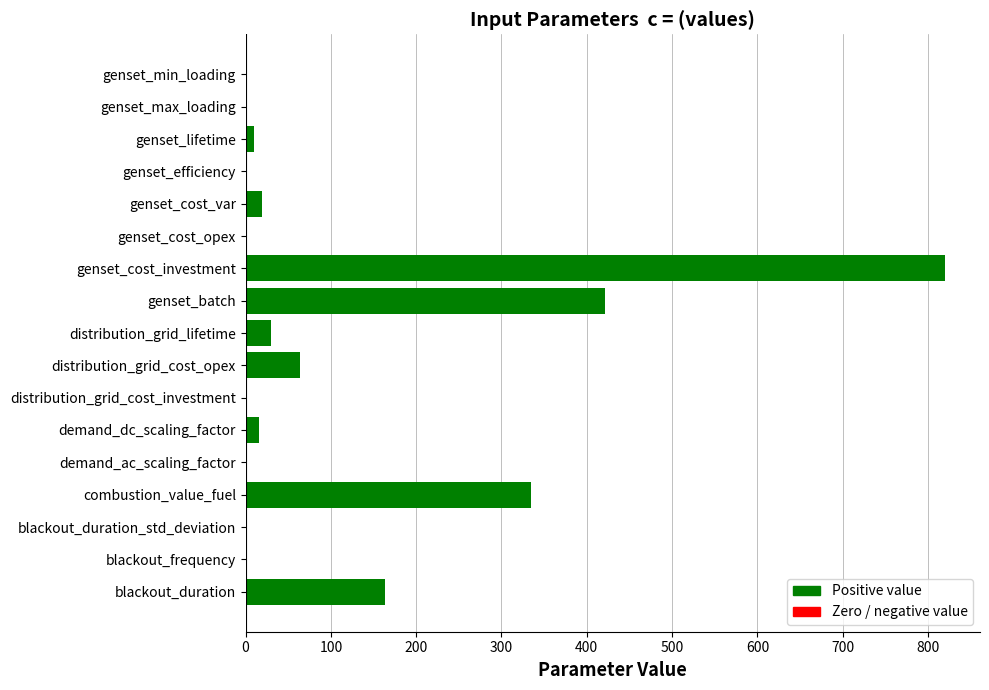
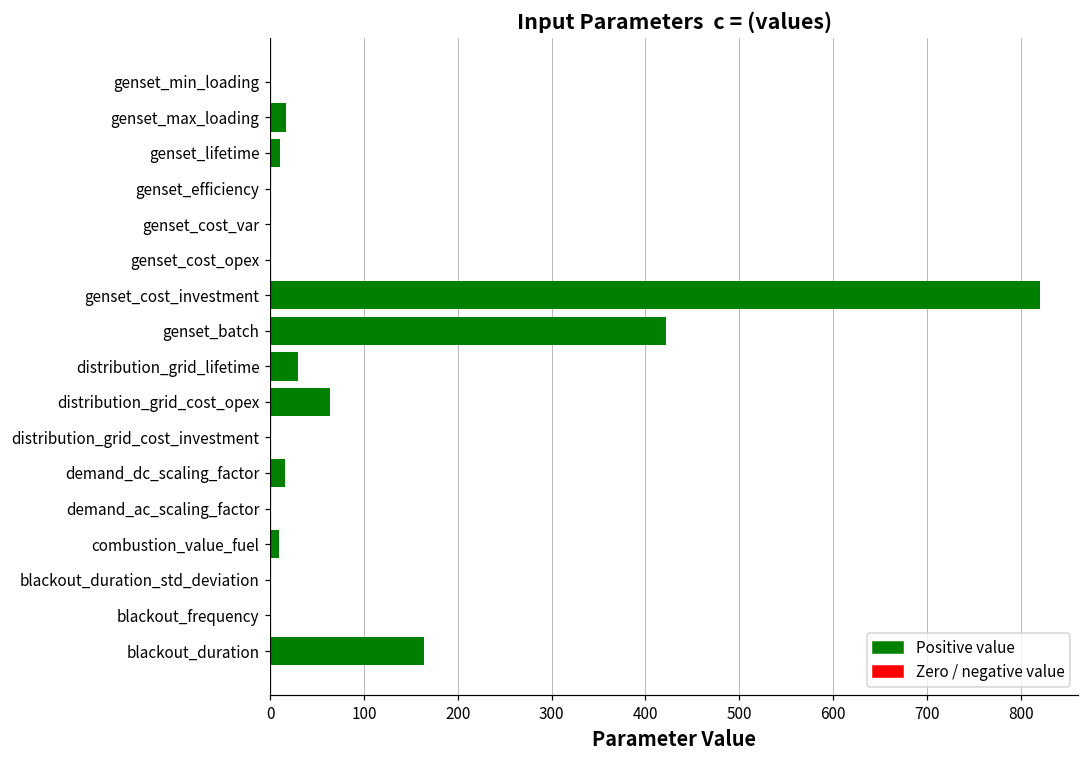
  {
-   "genset_max_loading": 0,
+   "genset_max_loading": 20,
    "genset_lifetime": 10,
-   "genset_cost_var": 20,
+   "genset_cost_var": 0,
    "genset_cost_investment": 820,
    "genset_batch": 420,
    "distribution_grid_lifetime": 30,
    "distribution_grid_cost_opex": 60,
    "distribution_grid_cost_investment": 0,
    "demand_dc_scaling_factor": 20,
-   "combustion_value_fuel": 340,
+   "combustion_value_fuel": 10,
    "blackout_duration_std_deviation": 0,
    "blackout_frequency": 0,
    "blackout_duration": 160
  }
